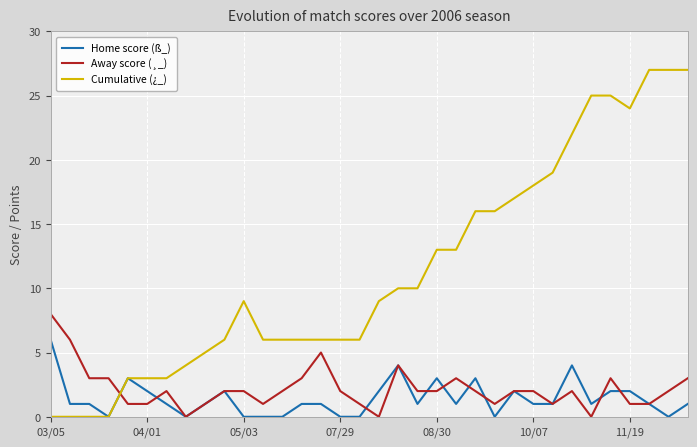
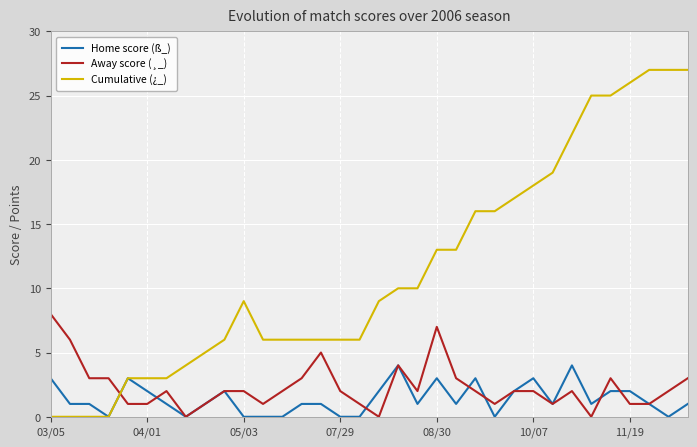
  {
    "Home score (ß_)": {
-     "03/05": 6,
+     "03/05": 3,
      "04/01": 2,
      "05/03": 0,
      "07/29": 0,
      "08/30": 3,
-     "10/07": 1,
+     "10/07": 3,
      "11/19": 2
    },
    "Away score (¸_)": {
      "03/05": 8,
      "04/01": 1,
      "05/03": 2,
      "07/29": 2,
-     "08/30": 2,
+     "08/30": 7,
      "10/07": 2,
      "11/19": 1
    },
    "Cumulative (¿_)": {
      "03/05": 0,
      "04/01": 3,
      "05/03": 9,
      "07/29": 6,
      "08/30": 13,
      "10/07": 18,
-     "11/19": 24
+     "11/19": 26
    }
  }
